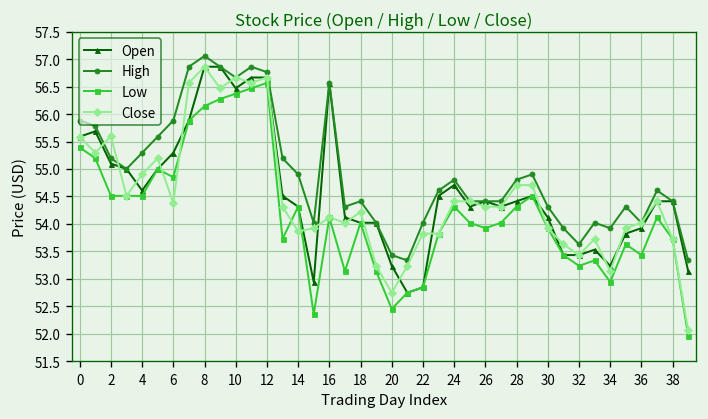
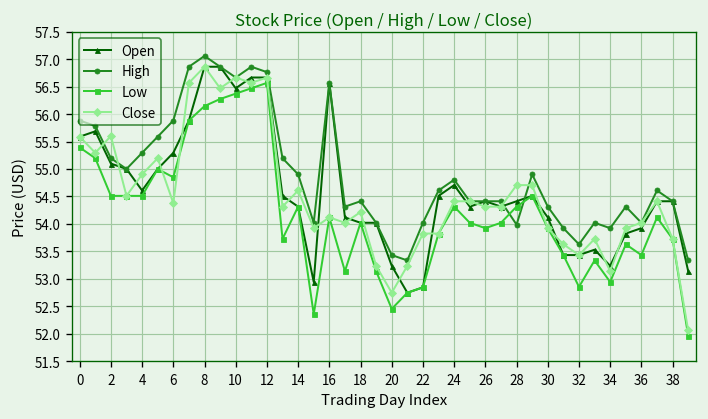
  {
    "Open": {
      "2": 55.1,
      "4": 54.6,
      "6": 55.3,
      "10": 56.5,
      "20": 53.2,
      "24": 54.7,
      "28": 54.4,
      "30": 54.1,
      "34": 53.2,
      "36": 53.9
    },
    "High": {
      "0": 55.9,
      "2": 55.2,
      "4": 55.3,
      "6": 55.9,
      "8": 57.1,
      "12": 56.8,
      "14": 54.9,
      "18": 54.4,
      "20": 53.4,
      "22": 54.0,
      "24": 54.8,
-     "28": 54.8,
+     "28": 54.0,
      "30": 54.3,
      "32": 53.6,
      "34": 53.9
    },
    "Low": {
      "0": 55.4,
      "2": 54.5,
      "4": 54.5,
      "6": 54.8,
      "8": 56.1,
      "10": 56.4,
      "12": 56.6,
      "20": 52.5,
      "24": 54.3,
      "26": 53.9,
      "28": 54.3,
-     "32": 53.2,
+     "32": 52.9,
      "34": 52.9,
      "36": 53.4
    },
    "Close": {
      "2": 55.6,
      "4": 54.9,
      "6": 54.4,
-     "14": 53.9,
+     "14": 54.6,
      "18": 54.2,
      "20": 52.7,
      "22": 53.8,
      "24": 54.4,
      "26": 54.3,
      "28": 54.7,
      "34": 53.1
    }
  }
